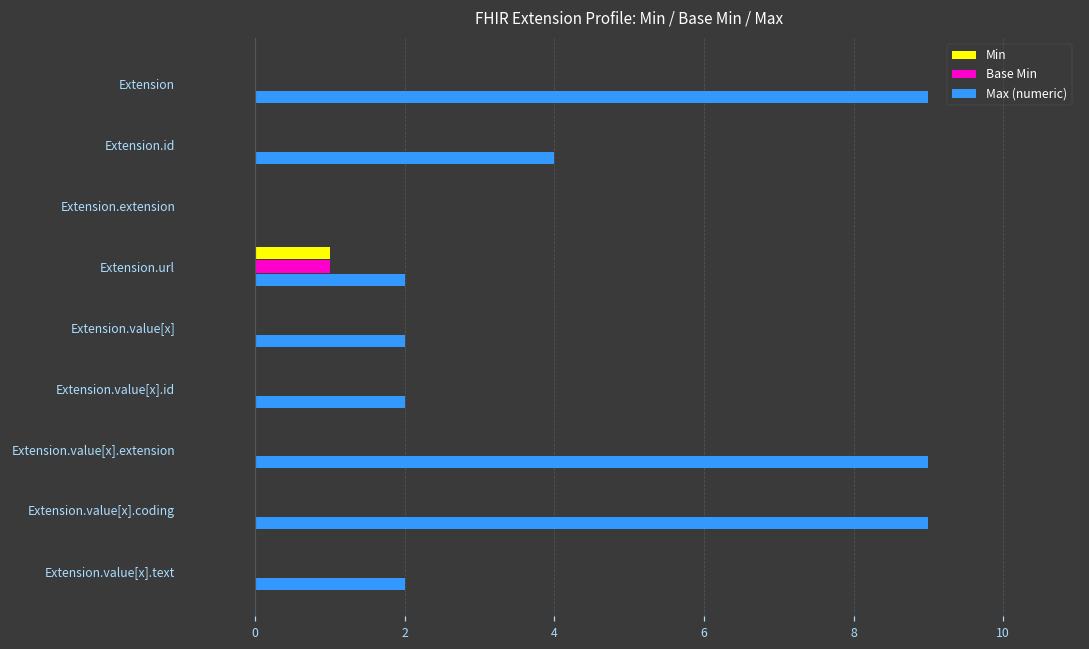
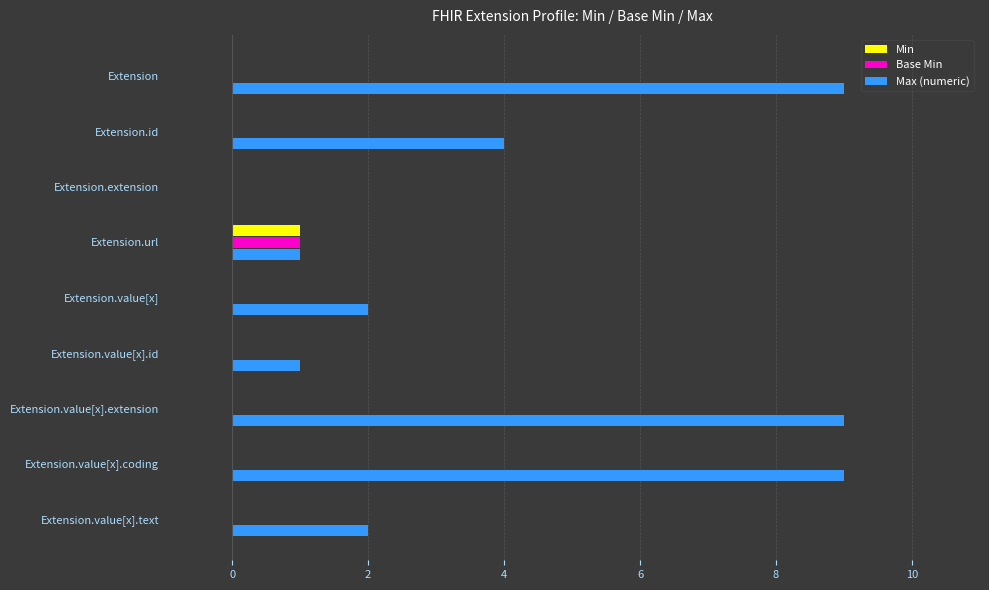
  {
    "Min": {
      "Extension": 0,
      "Extension.id": 0,
      "Extension.extension": 0,
      "Extension.url": 1,
      "Extension.value[x]": 0,
      "Extension.value[x].id": 0,
      "Extension.value[x].extension": 0,
      "Extension.value[x].coding": 0,
      "Extension.value[x].text": 0
    },
    "Base Min": {
      "Extension": 0,
      "Extension.id": 0,
      "Extension.extension": 0,
      "Extension.url": 1,
      "Extension.value[x]": 0,
      "Extension.value[x].id": 0,
      "Extension.value[x].extension": 0,
      "Extension.value[x].coding": 0,
      "Extension.value[x].text": 0
    },
    "Max (numeric)": {
      "Extension": 9,
      "Extension.id": 4,
      "Extension.extension": 0,
-     "Extension.url": 2,
+     "Extension.url": 1,
      "Extension.value[x]": 2,
-     "Extension.value[x].id": 2,
+     "Extension.value[x].id": 1,
      "Extension.value[x].extension": 9,
      "Extension.value[x].coding": 9,
      "Extension.value[x].text": 2
    }
  }
